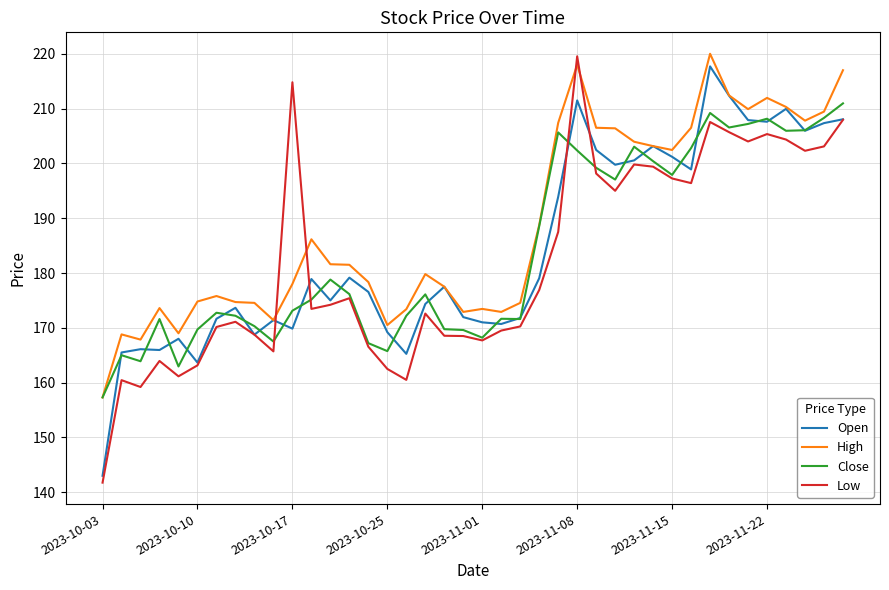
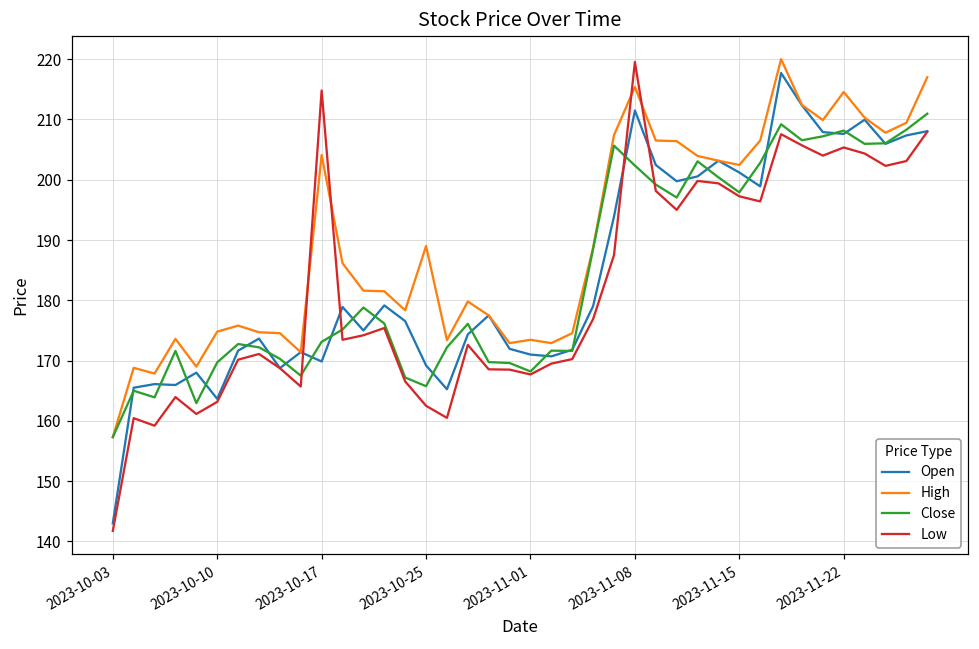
  {
    "Open": {
      "2023-10-03": 143,
      "2023-10-10": 164,
      "2023-10-17": 170,
      "2023-10-25": 169,
      "2023-11-01": 171,
      "2023-11-08": 211,
      "2023-11-15": 201,
      "2023-11-22": 208
    },
    "High": {
      "2023-10-10": 175,
-     "2023-10-17": 178,
-     "2023-10-25": 171,
+     "2023-10-17": 204,
+     "2023-10-25": 189,
      "2023-11-01": 173,
-     "2023-11-08": 218,
+     "2023-11-08": 215,
      "2023-11-15": 202,
-     "2023-11-22": 212
+     "2023-11-22": 215
    },
    "Close": {
      "2023-10-10": 170,
      "2023-10-17": 173,
      "2023-10-25": 166,
      "2023-11-01": 168,
      "2023-11-08": 202,
      "2023-11-15": 198,
      "2023-11-22": 208
    },
    "Low": {
      "2023-10-03": 142,
      "2023-10-10": 163,
      "2023-10-17": 215,
      "2023-10-25": 163,
      "2023-11-01": 168,
      "2023-11-08": 220,
      "2023-11-15": 197,
      "2023-11-22": 205
    }
  }
